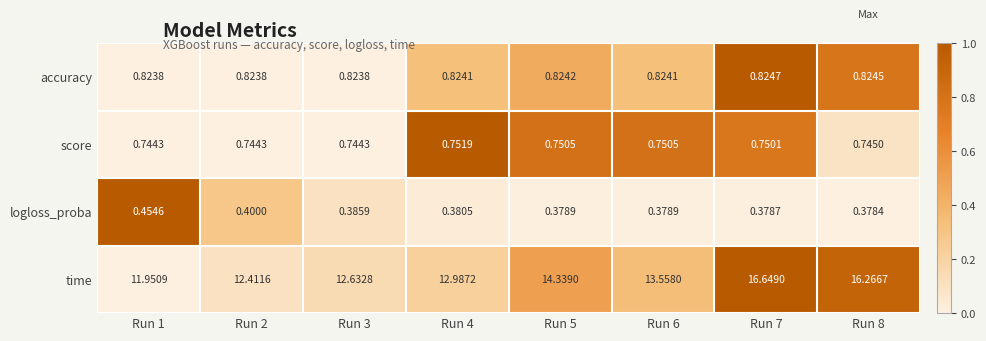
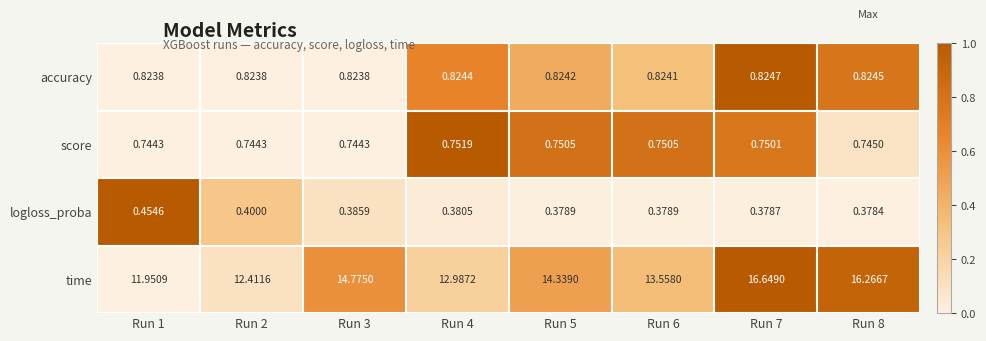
  {
    "accuracy": {
      "Run 1": 0.8238,
      "Run 2": 0.8238,
      "Run 3": 0.8238,
-     "Run 4": 0.8241,
+     "Run 4": 0.8244,
      "Run 5": 0.8242,
      "Run 6": 0.8241,
      "Run 7": 0.8247,
      "Run 8": 0.8245
    },
    "score": {
      "Run 1": 0.7443,
      "Run 2": 0.7443,
      "Run 3": 0.7443,
      "Run 4": 0.7519,
      "Run 5": 0.7505,
      "Run 6": 0.7505,
      "Run 7": 0.7501,
      "Run 8": 0.7450
    },
    "logloss_proba": {
      "Run 1": 0.4546,
      "Run 2": 0.4000,
      "Run 3": 0.3859,
      "Run 4": 0.3805,
      "Run 5": 0.3789,
      "Run 6": 0.3789,
      "Run 7": 0.3787,
      "Run 8": 0.3784
    },
    "time": {
      "Run 1": 11.9509,
      "Run 2": 12.4116,
-     "Run 3": 12.6328,
+     "Run 3": 14.7750,
      "Run 4": 12.9872,
      "Run 5": 14.3390,
      "Run 6": 13.5580,
      "Run 7": 16.6490,
      "Run 8": 16.2667
    }
  }
